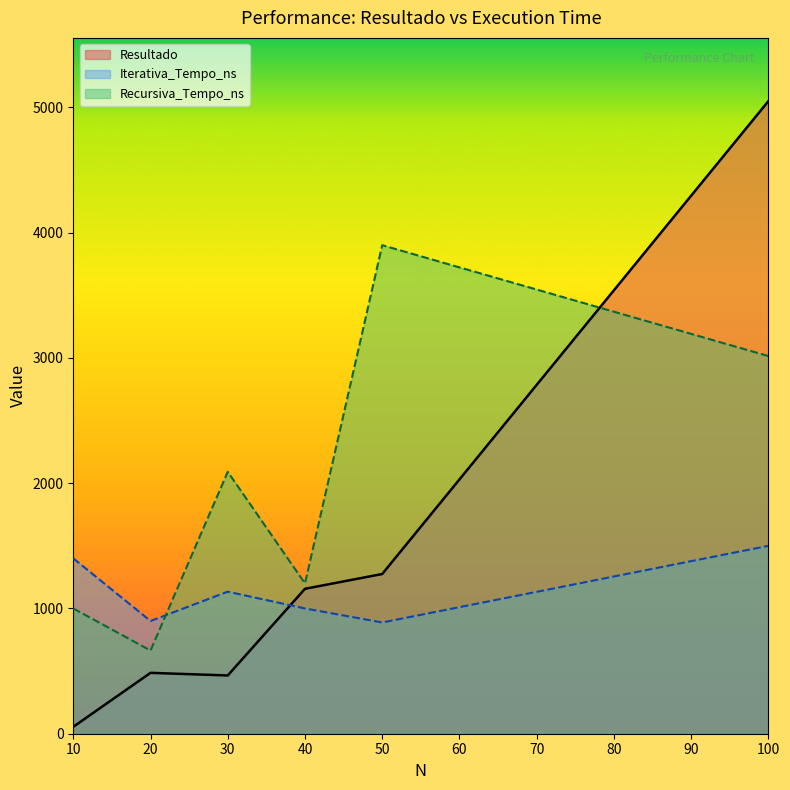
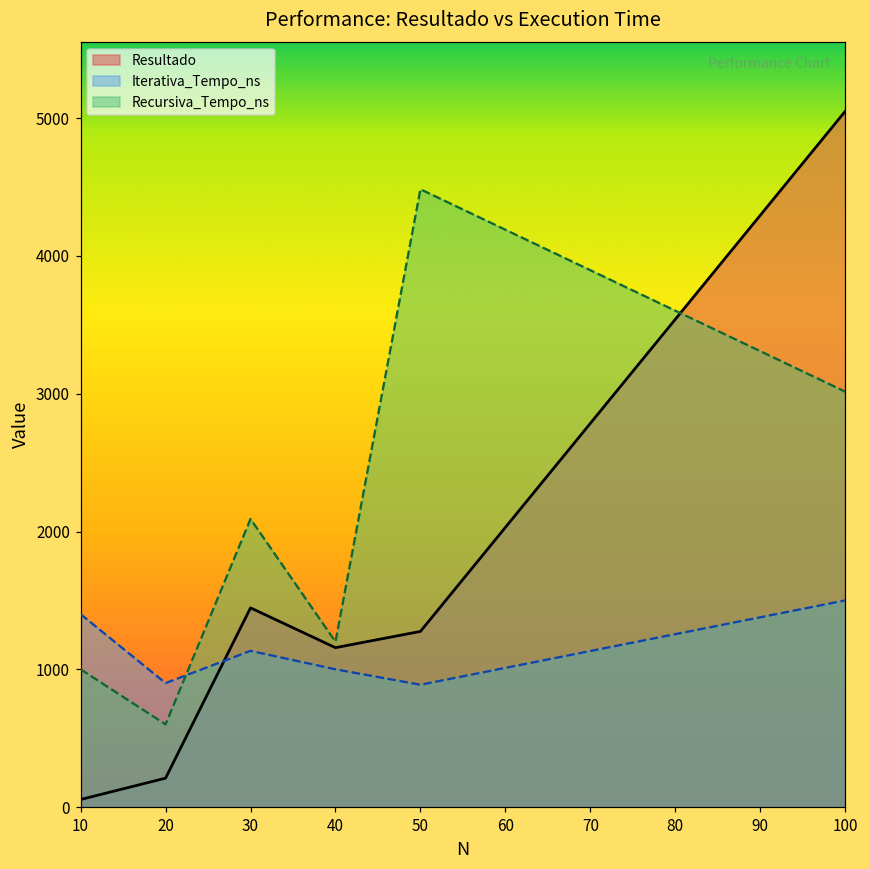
  {
    "Resultado": {
      "10": 60,
-     "20": 490,
-     "30": 470,
+     "20": 210,
+     "30": 1450,
      "40": 1160,
      "50": 1280,
      "100": 5050
    },
    "Iterativa_Tempo_ns": {
      "10": 1400,
      "20": 900,
      "30": 1130,
      "40": 1000,
      "50": 890,
      "100": 1500
    },
    "Recursiva_Tempo_ns": {
      "10": 1000,
-     "20": 660,
+     "20": 600,
      "30": 2090,
      "40": 1200,
-     "50": 3900,
+     "50": 4480,
      "100": 3020
    }
  }
